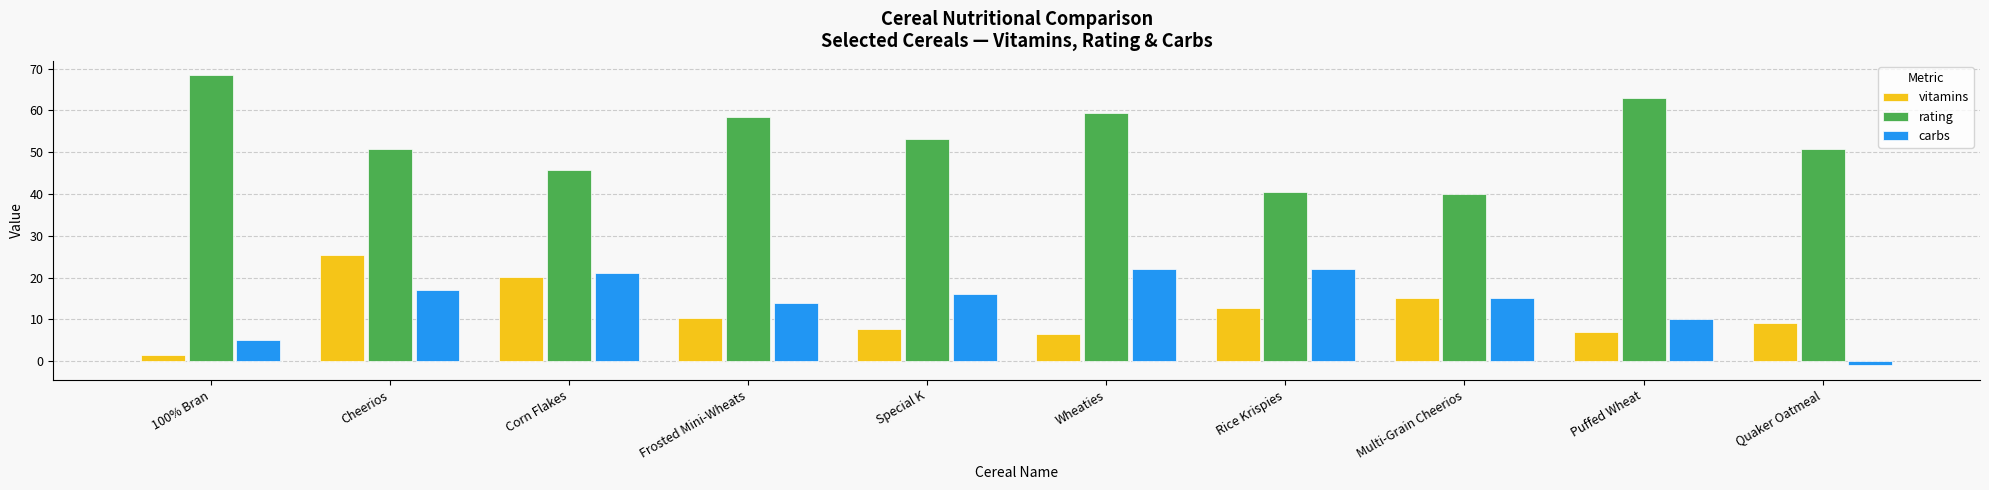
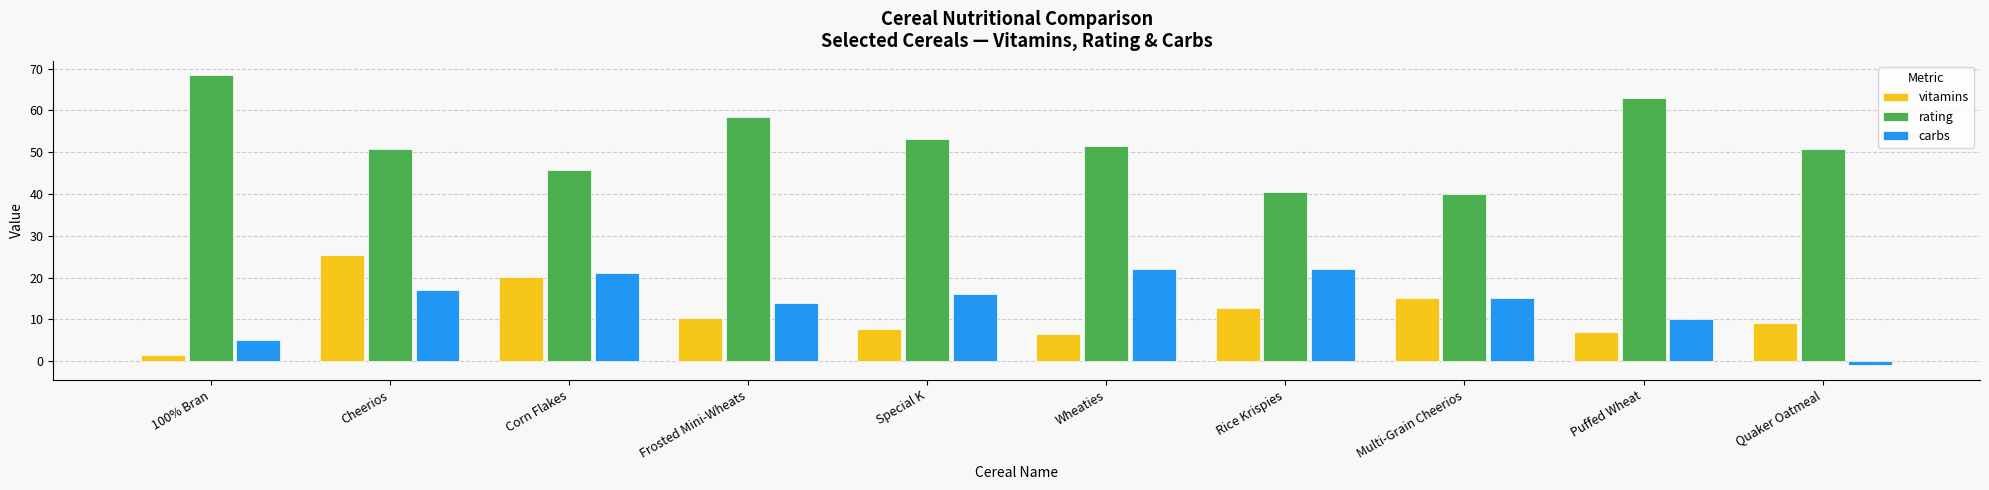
  {
    "vitamins": {
      "100% Bran": 1,
      "Cheerios": 25,
      "Corn Flakes": 20,
      "Frosted Mini-Wheats": 10,
      "Special K": 8,
      "Wheaties": 6,
      "Rice Krispies": 13,
      "Multi-Grain Cheerios": 15,
      "Puffed Wheat": 7,
      "Quaker Oatmeal": 9
    },
    "rating": {
      "100% Bran": 68,
      "Cheerios": 51,
      "Corn Flakes": 46,
      "Frosted Mini-Wheats": 58,
      "Special K": 53,
-     "Wheaties": 59,
+     "Wheaties": 52,
      "Rice Krispies": 41,
      "Multi-Grain Cheerios": 40,
      "Puffed Wheat": 63,
      "Quaker Oatmeal": 51
    },
    "carbs": {
      "100% Bran": 5,
      "Cheerios": 17,
      "Corn Flakes": 21,
      "Frosted Mini-Wheats": 14,
      "Special K": 16,
      "Wheaties": 22,
      "Rice Krispies": 22,
      "Multi-Grain Cheerios": 15,
      "Puffed Wheat": 10,
      "Quaker Oatmeal": -1
    }
  }
